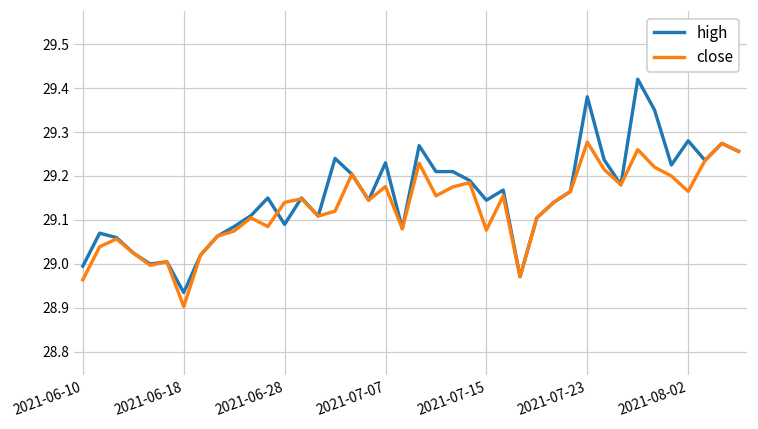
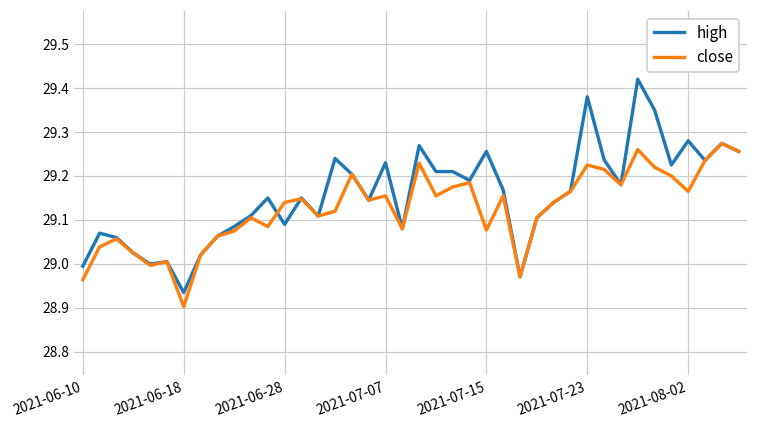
  {
    "high": {
      "2021-06-10": 29.00,
      "2021-06-18": 28.94,
      "2021-06-28": 29.09,
      "2021-07-07": 29.23,
-     "2021-07-15": 29.15,
+     "2021-07-15": 29.26,
      "2021-07-23": 29.38,
      "2021-08-02": 29.28
    },
    "close": {
      "2021-06-10": 28.96,
      "2021-06-18": 28.90,
      "2021-06-28": 29.14,
-     "2021-07-07": 29.18,
+     "2021-07-07": 29.16,
      "2021-07-15": 29.08,
-     "2021-07-23": 29.28,
+     "2021-07-23": 29.23,
      "2021-08-02": 29.17
    }
  }
